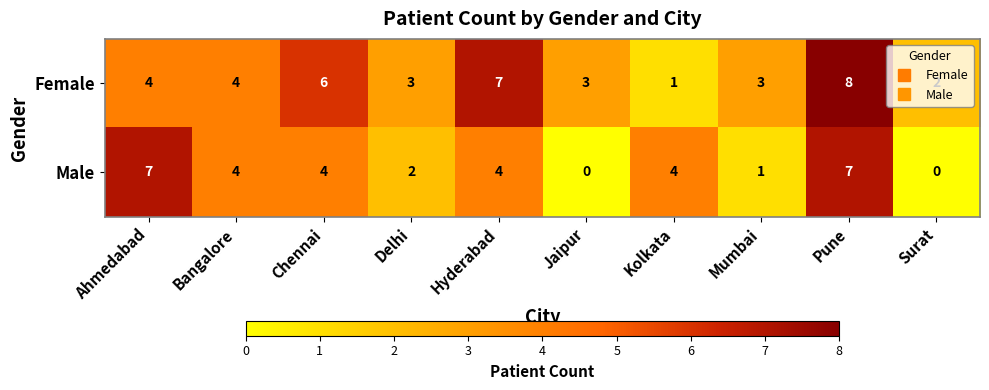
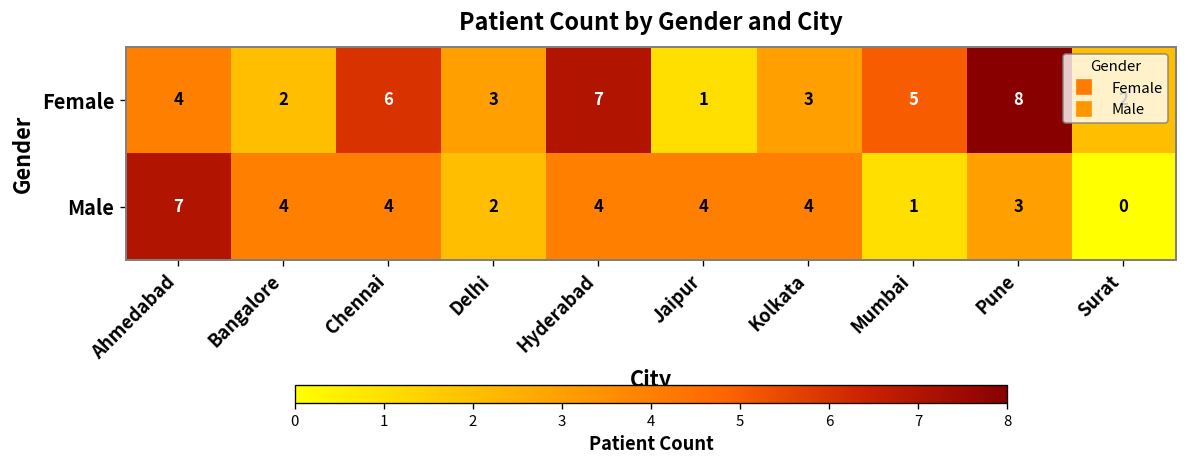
  {
    "Female": {
      "Ahmedabad": 4,
-     "Bangalore": 4,
+     "Bangalore": 2,
      "Chennai": 6,
      "Delhi": 3,
      "Hyderabad": 7,
-     "Jaipur": 3,
-     "Kolkata": 1,
-     "Mumbai": 3,
+     "Jaipur": 1,
+     "Kolkata": 3,
+     "Mumbai": 5,
      "Pune": 8
    },
    "Male": {
      "Ahmedabad": 7,
      "Bangalore": 4,
      "Chennai": 4,
      "Delhi": 2,
      "Hyderabad": 4,
-     "Jaipur": 0,
+     "Jaipur": 4,
      "Kolkata": 4,
      "Mumbai": 1,
-     "Pune": 7,
+     "Pune": 3,
      "Surat": 0
    }
  }
